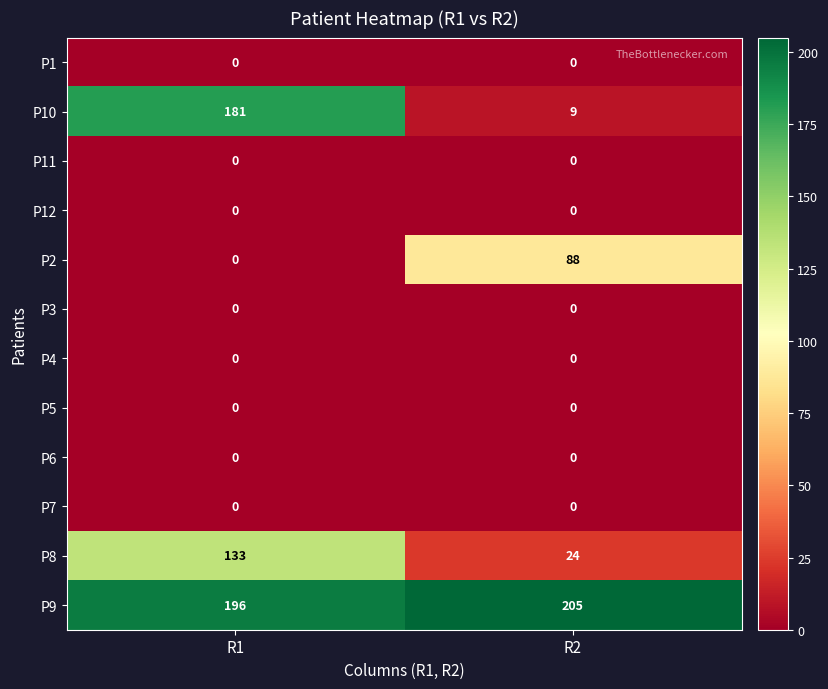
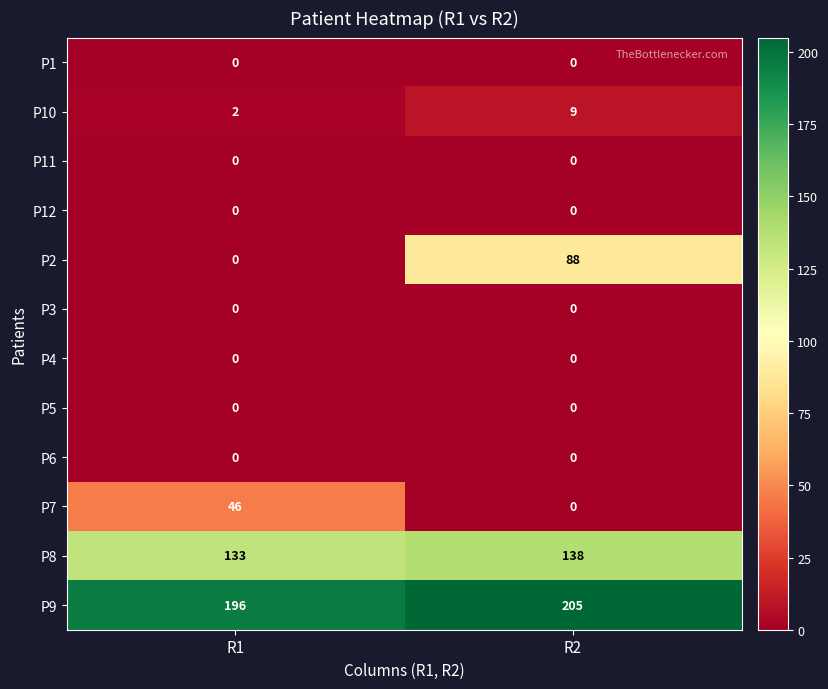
  {
    "P1": {
      "R1": 0
    },
    "P10": {
-     "R1": 181,
+     "R1": 2,
      "R2": 9
    },
    "P11": {
      "R1": 0,
      "R2": 0
    },
    "P12": {
      "R1": 0,
      "R2": 0
    },
    "P2": {
      "R1": 0,
      "R2": 88
    },
    "P3": {
      "R1": 0,
      "R2": 0
    },
    "P4": {
      "R1": 0,
      "R2": 0
    },
    "P5": {
      "R1": 0,
      "R2": 0
    },
    "P6": {
      "R1": 0,
      "R2": 0
    },
    "P7": {
-     "R1": 0,
+     "R1": 46,
      "R2": 0
    },
    "P8": {
      "R1": 133,
-     "R2": 24
+     "R2": 138
    },
    "P9": {
      "R1": 196,
      "R2": 205
    }
  }
